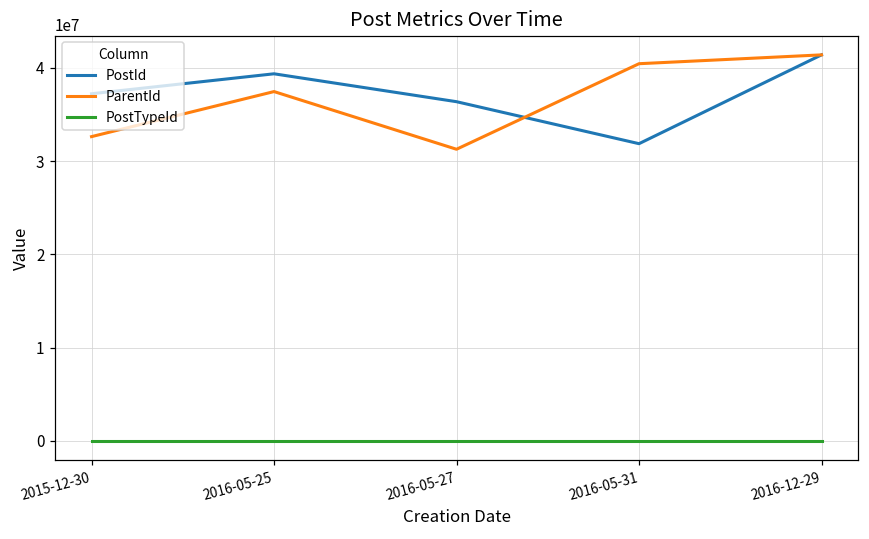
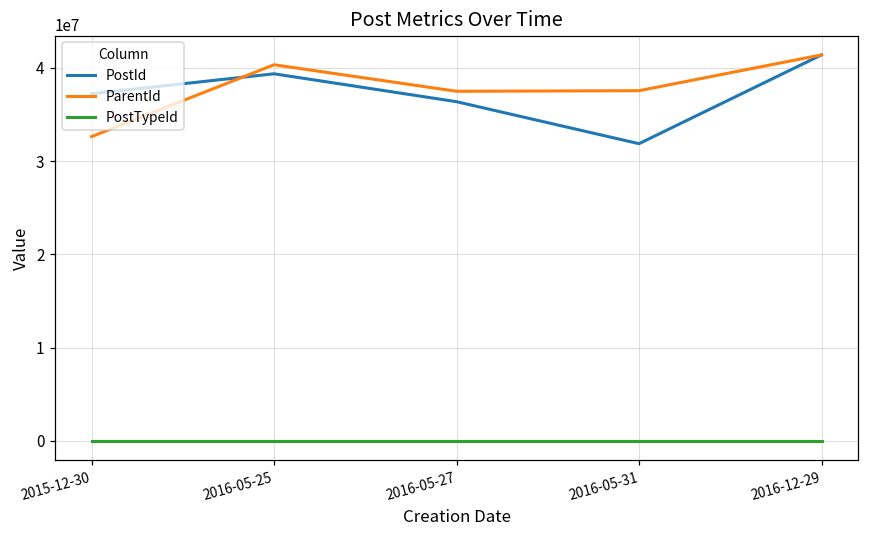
  {
    "PostId": {
      "2016-05-25": 39000000,
      "2016-05-27": 36000000,
      "2016-05-31": 32000000
    },
    "ParentId": {
      "2015-12-30": 33000000,
-     "2016-05-25": 37000000,
-     "2016-05-27": 31000000,
-     "2016-05-31": 40000000
+     "2016-05-25": 40000000,
+     "2016-05-27": 37000000,
+     "2016-05-31": 38000000
    },
    "PostTypeId": {
      "2015-12-30": 0,
      "2016-05-25": 0,
      "2016-05-27": 0,
      "2016-05-31": 0,
      "2016-12-29": 0
    }
  }
